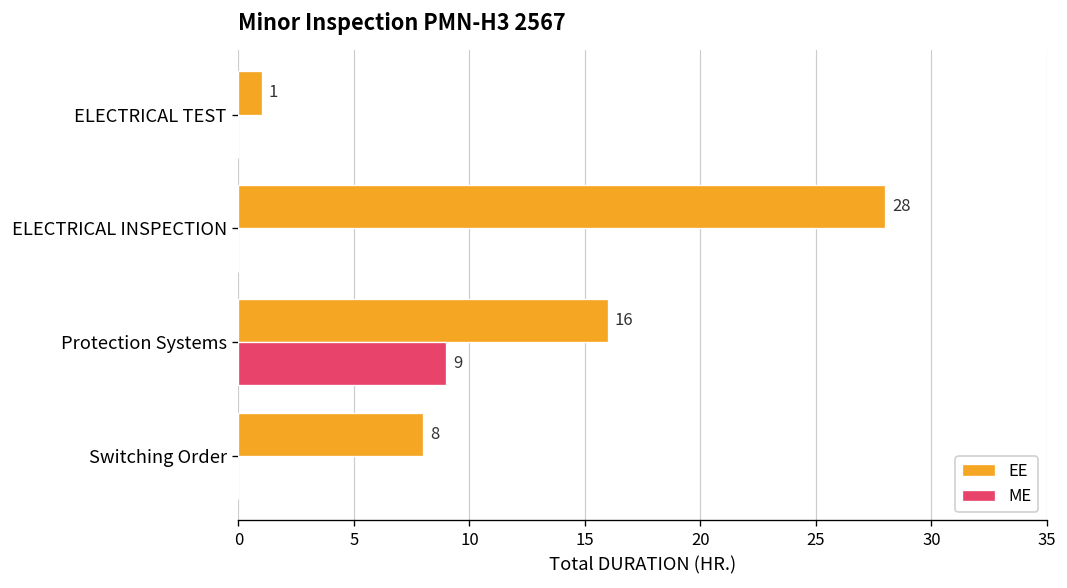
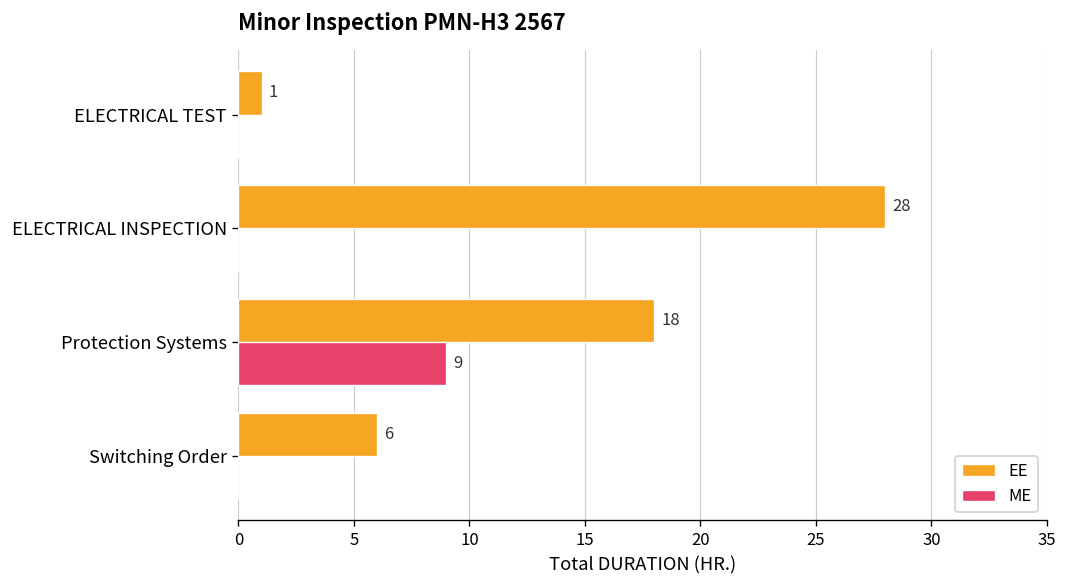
  {
    "EE": {
      "ELECTRICAL TEST": 1,
      "ELECTRICAL INSPECTION": 28,
-     "Protection Systems": 16,
-     "Switching Order": 8
+     "Protection Systems": 18,
+     "Switching Order": 6
    },
    "ME": {
      "Protection Systems": 9
    }
  }
